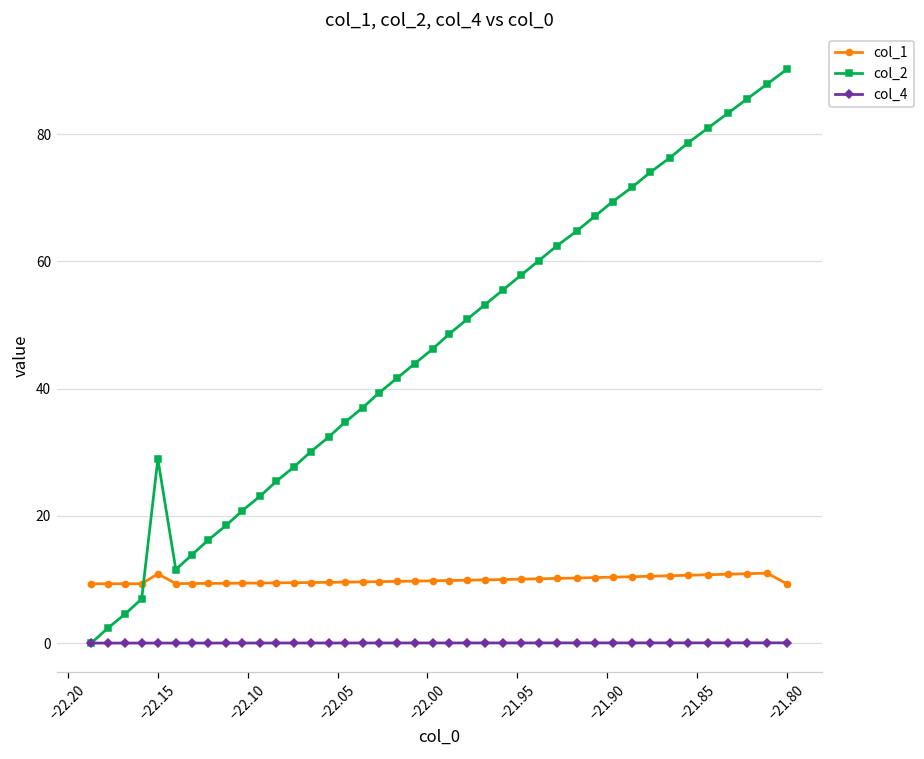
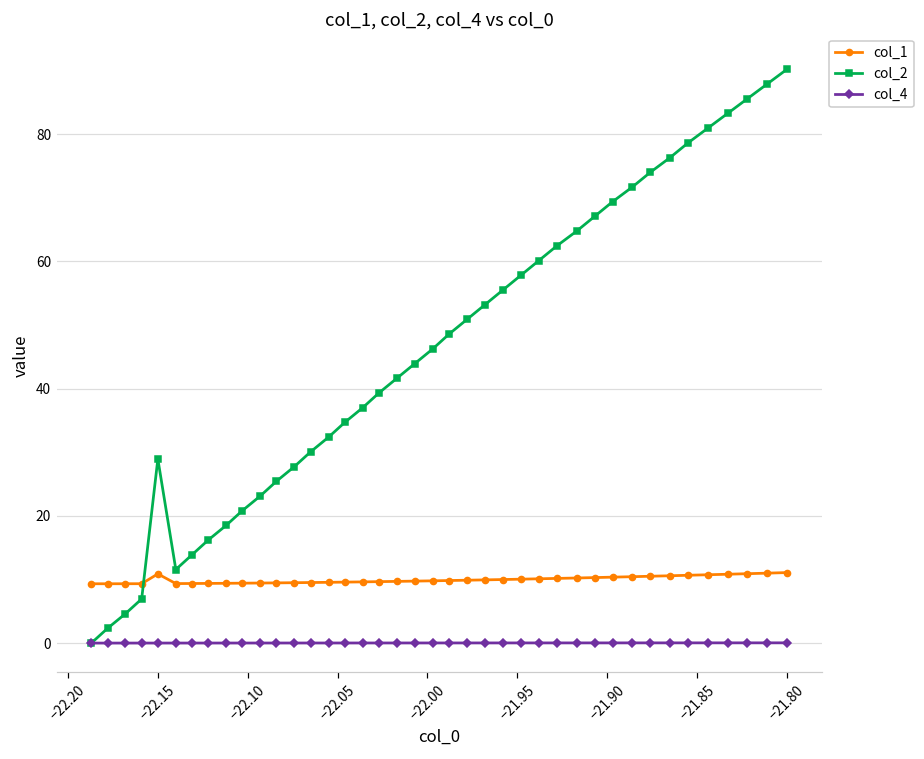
  {
    "col_1": {
      "−22.15": 11,
-     "−21.80": 9
+     "−21.80": 11
    },
    "col_2": {
      "−22.15": 29,
      "−21.80": 90
    },
    "col_4": {
      "−22.15": 0,
      "−21.80": 0
    }
  }
